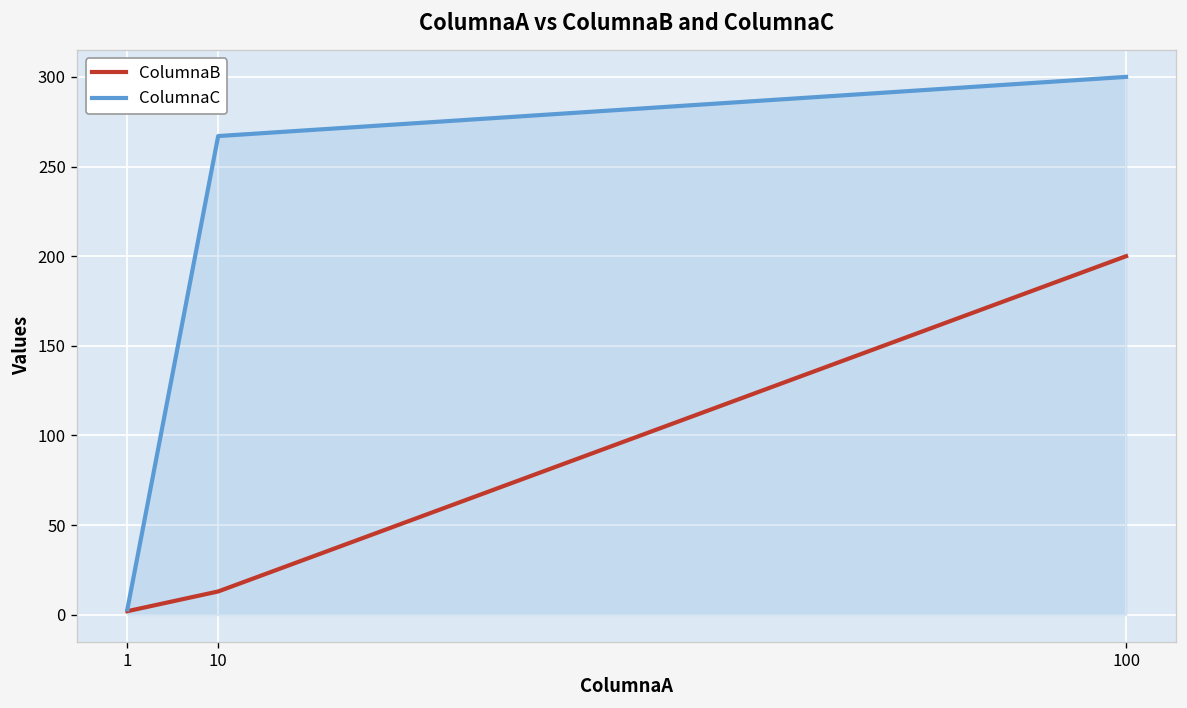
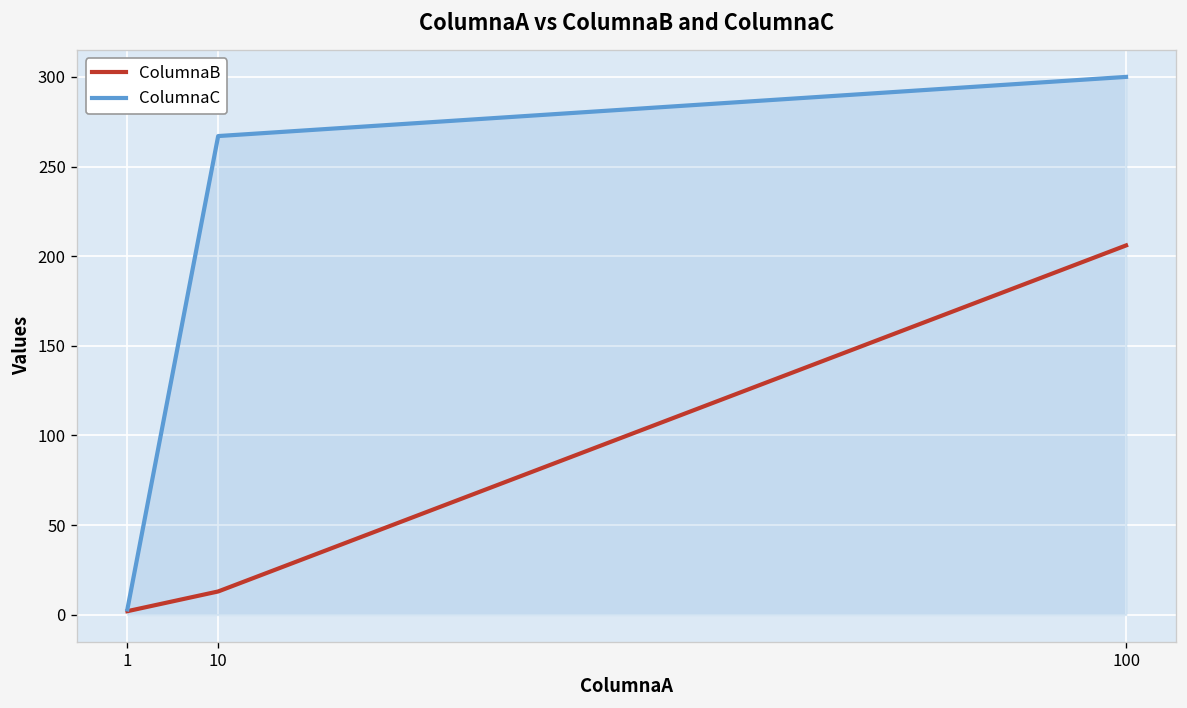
  {
    "ColumnaB": {
      "10": 13,
-     "100": 200
+     "100": 206
    },
    "ColumnaC": {
      "10": 267,
      "100": 300
    }
  }
